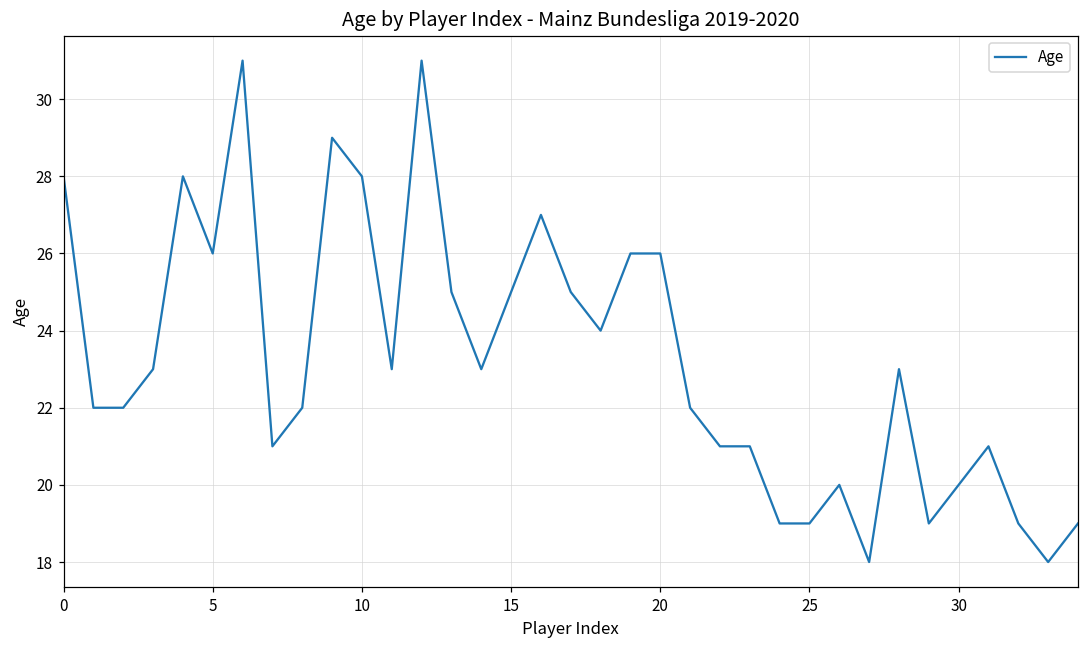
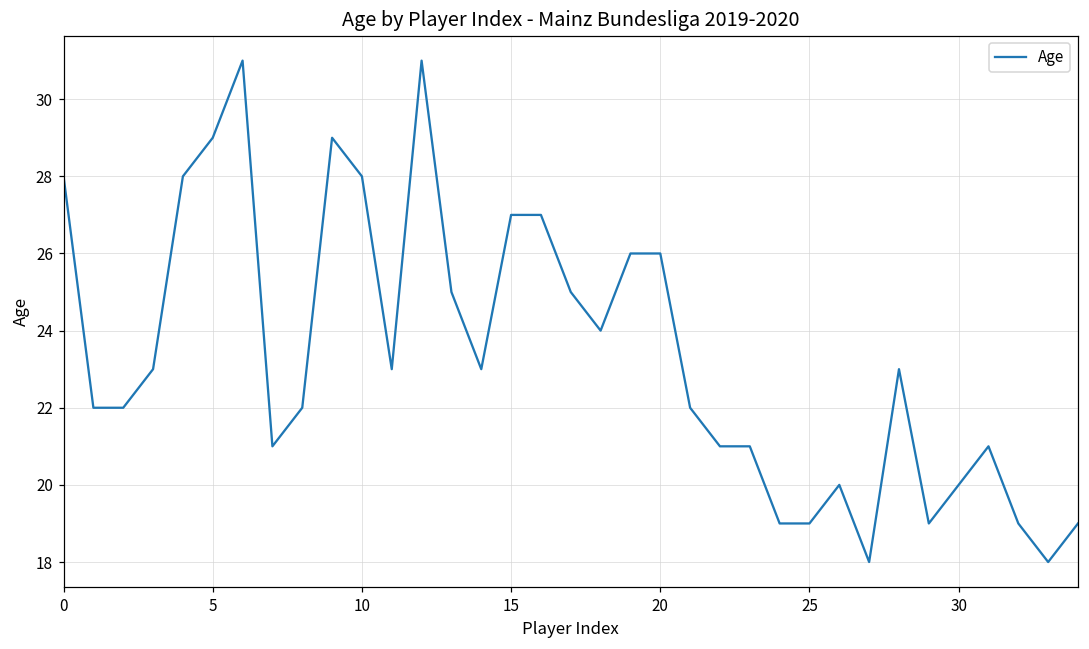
  {
    "0": 28,
-   "5": 26,
+   "5": 29,
    "10": 28,
-   "15": 25,
+   "15": 27,
    "20": 26,
    "25": 19,
    "30": 20
  }
